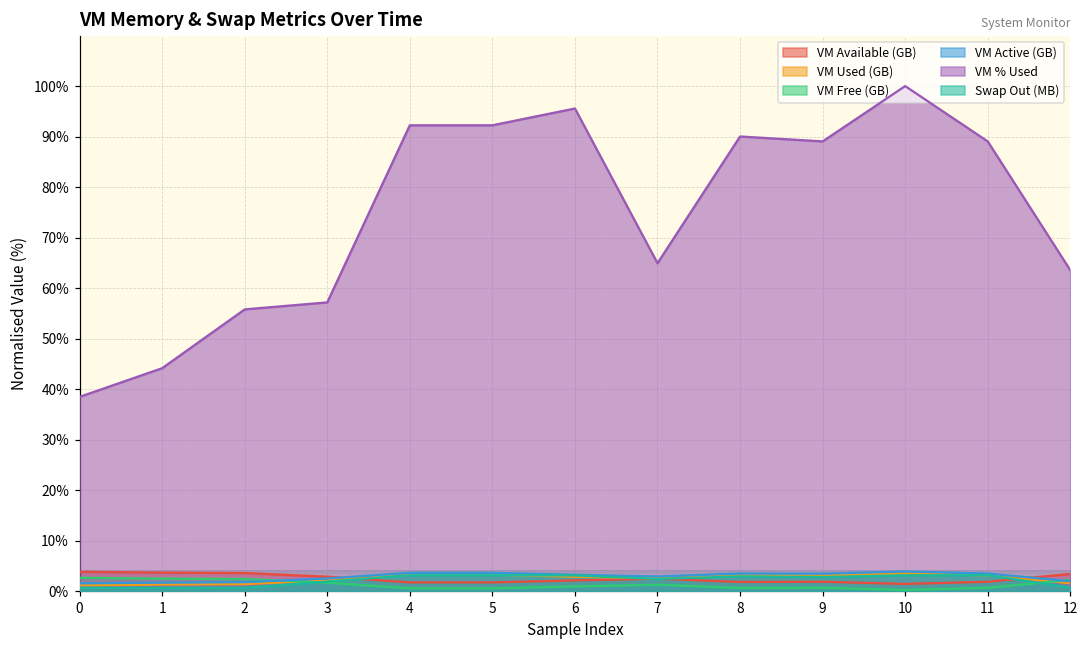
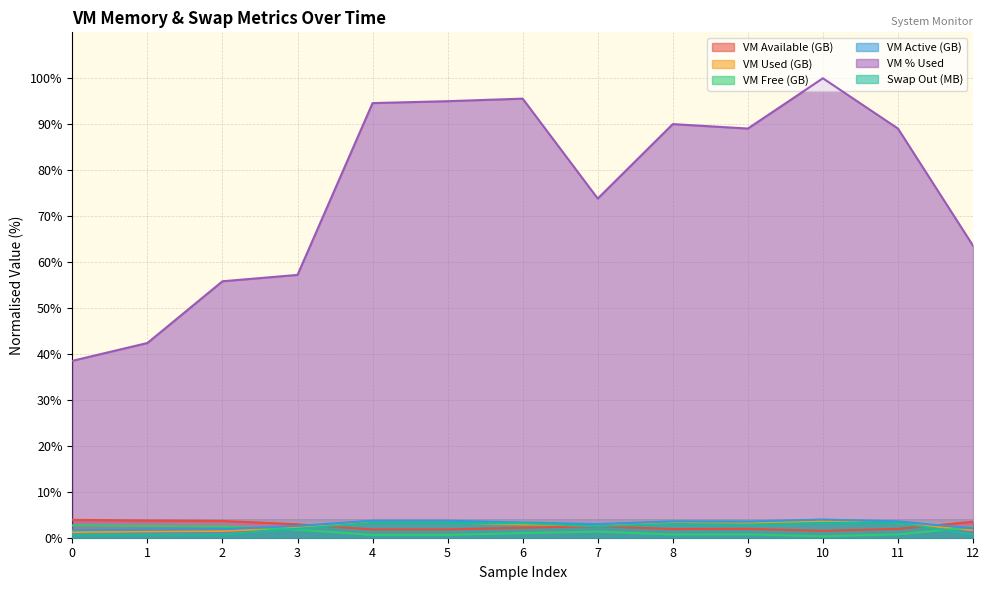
  {
    "VM Available (GB)": {
      "0": "4%",
      "1": "4%",
      "2": "4%",
      "4": "2%",
      "5": "2%",
      "6": "2%",
      "8": "2%",
      "9": "2%",
      "10": "1%",
      "11": "2%",
      "12": "3%"
    },
    "VM % Used": {
      "0": "39%",
-     "1": "44%",
+     "1": "42%",
      "2": "56%",
      "3": "57%",
-     "4": "92%",
-     "5": "92%",
+     "4": "95%",
+     "5": "95%",
      "6": "96%",
-     "7": "65%",
+     "7": "74%",
      "8": "90%",
      "9": "89%",
      "11": "89%",
      "12": "64%"
    }
  }
